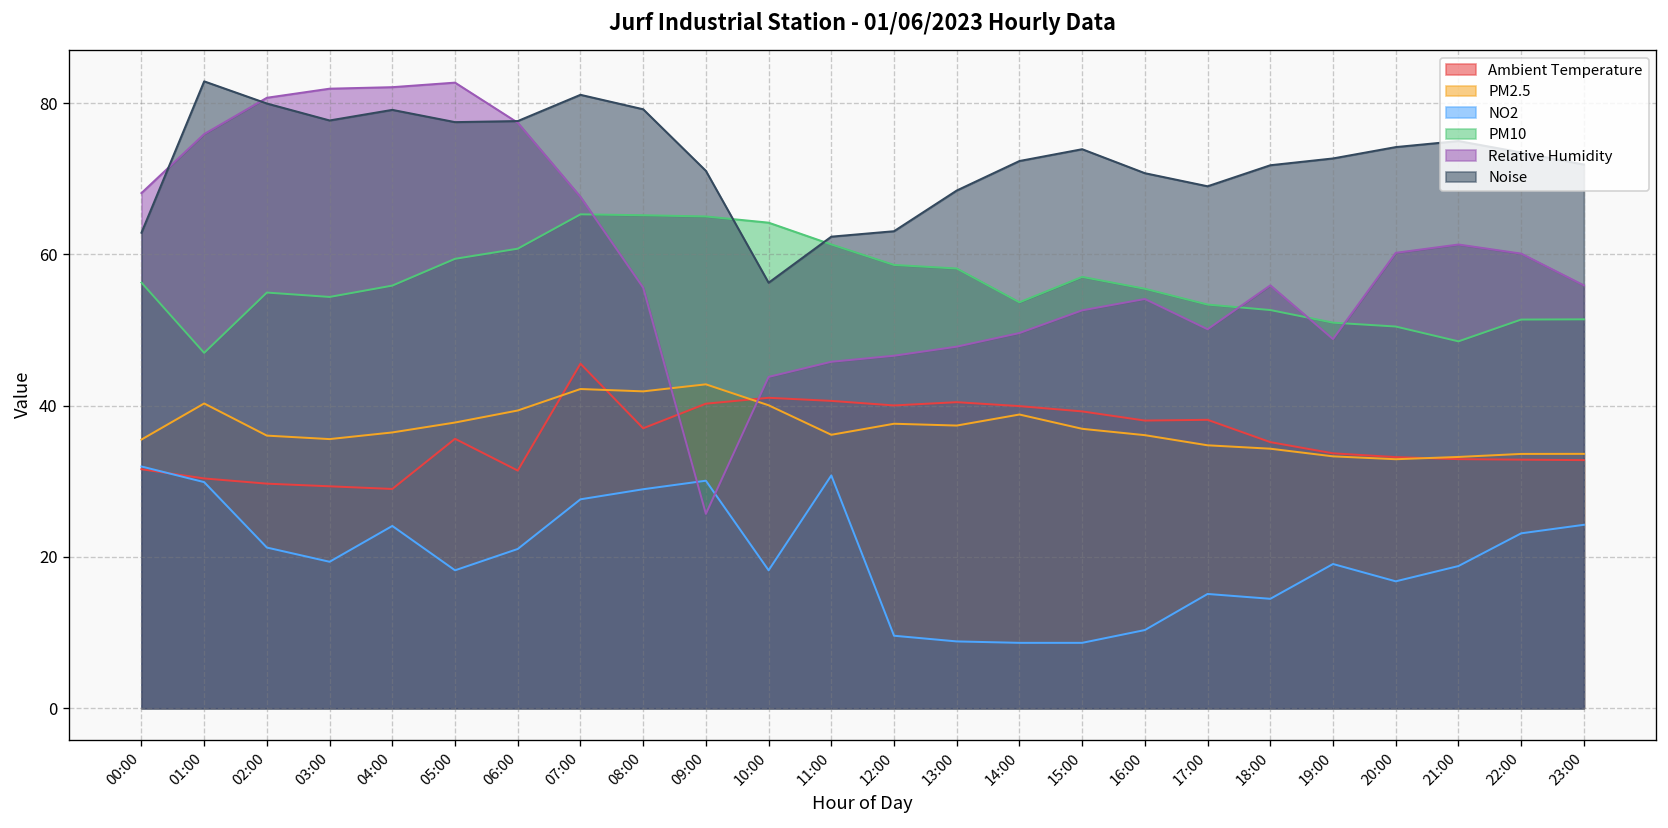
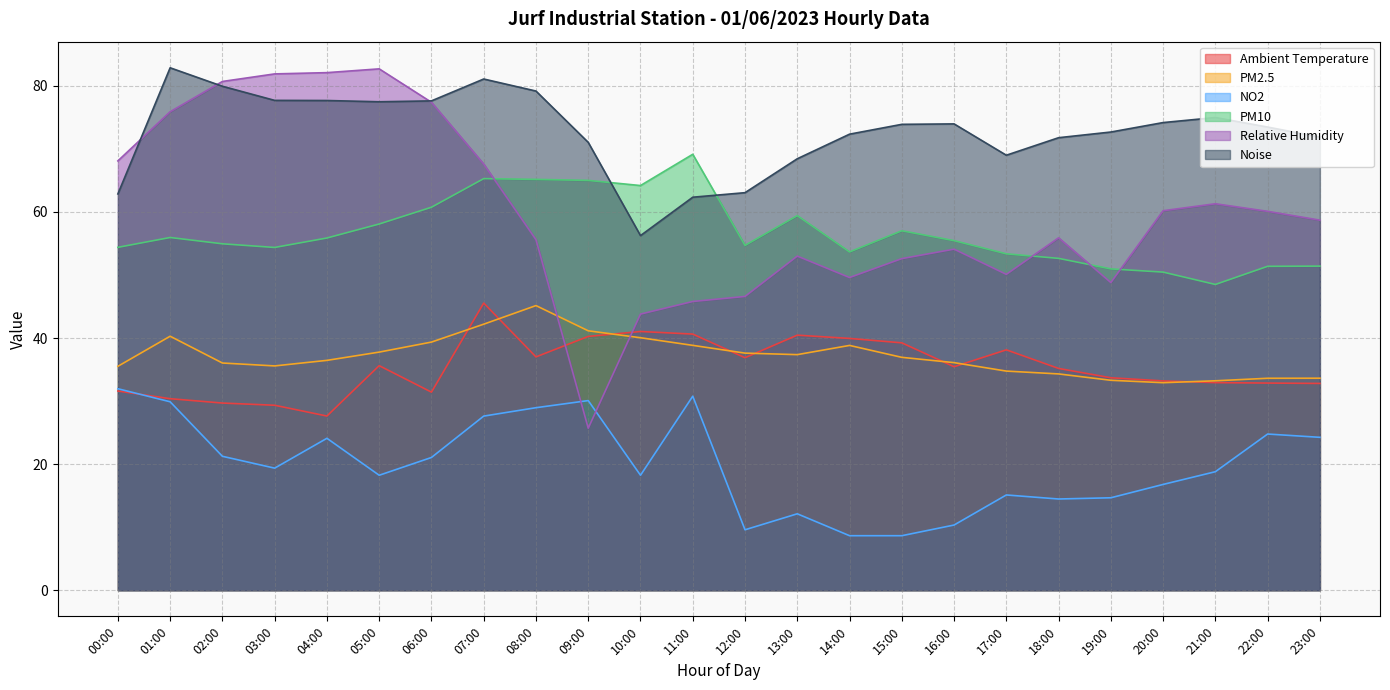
  {
    "Ambient Temperature": {
      "01:00": 30,
      "02:00": 30,
      "03:00": 29,
-     "04:00": 29,
+     "04:00": 28,
      "05:00": 36,
      "06:00": 31,
      "07:00": 46,
      "08:00": 37,
      "09:00": 40,
      "10:00": 41,
      "11:00": 41,
-     "12:00": 40,
+     "12:00": 37,
      "13:00": 40,
      "14:00": 40,
      "15:00": 39,
-     "16:00": 38,
+     "16:00": 35,
      "17:00": 38,
      "18:00": 35,
      "22:00": 33,
      "23:00": 33
    },
    "PM2.5": {
      "00:00": 36,
      "01:00": 40,
      "02:00": 36,
      "03:00": 36,
      "04:00": 36,
      "05:00": 38,
      "06:00": 39,
      "07:00": 42,
-     "08:00": 42,
-     "09:00": 43,
+     "08:00": 45,
+     "09:00": 41,
      "10:00": 40,
-     "11:00": 36,
+     "11:00": 39,
      "12:00": 38,
      "13:00": 37,
      "14:00": 39,
      "15:00": 37,
      "16:00": 36,
      "17:00": 35,
      "18:00": 34,
      "22:00": 34,
      "23:00": 34
    },
    "NO2": {
      "01:00": 30,
      "02:00": 21,
      "03:00": 19,
      "04:00": 24,
      "05:00": 18,
      "06:00": 21,
      "07:00": 28,
      "08:00": 29,
      "09:00": 30,
      "10:00": 18,
      "11:00": 31,
      "12:00": 10,
-     "13:00": 9,
+     "13:00": 12,
      "14:00": 9,
      "15:00": 9,
      "16:00": 10,
      "17:00": 15,
      "18:00": 14,
-     "19:00": 19,
+     "19:00": 15,
      "20:00": 17,
      "21:00": 19,
-     "22:00": 23,
+     "22:00": 25,
      "23:00": 24
    },
    "PM10": {
-     "00:00": 56,
-     "01:00": 47,
+     "00:00": 54,
+     "01:00": 56,
      "02:00": 55,
      "03:00": 54,
      "04:00": 56,
-     "05:00": 59,
+     "05:00": 58,
      "06:00": 61,
      "07:00": 65,
      "08:00": 65,
      "09:00": 65,
      "10:00": 64,
-     "11:00": 61,
-     "12:00": 59,
-     "13:00": 58,
+     "11:00": 69,
+     "12:00": 55,
+     "13:00": 59,
      "14:00": 54,
      "15:00": 57,
      "16:00": 55,
      "17:00": 53,
      "18:00": 53,
      "19:00": 51,
      "20:00": 50,
      "21:00": 49,
      "22:00": 51,
      "23:00": 51
    },
    "Relative Humidity": {
      "00:00": 68,
      "01:00": 76,
      "02:00": 81,
      "03:00": 82,
      "04:00": 82,
      "05:00": 83,
      "07:00": 68,
      "08:00": 56,
      "09:00": 26,
      "10:00": 44,
      "11:00": 46,
      "12:00": 47,
-     "13:00": 48,
+     "13:00": 53,
      "14:00": 50,
      "15:00": 53,
      "16:00": 54,
      "17:00": 50,
      "18:00": 56,
      "19:00": 49,
      "20:00": 60,
      "21:00": 61,
      "22:00": 60,
-     "23:00": 56
+     "23:00": 59
    },
    "Noise": {
      "00:00": 63,
      "01:00": 83,
      "02:00": 80,
      "03:00": 78,
-     "04:00": 79,
+     "04:00": 78,
      "05:00": 77,
      "07:00": 81,
      "08:00": 79,
      "09:00": 71,
      "10:00": 56,
      "11:00": 62,
      "12:00": 63,
      "13:00": 68,
      "14:00": 72,
      "15:00": 74,
-     "16:00": 71,
+     "16:00": 74,
      "17:00": 69,
      "18:00": 72,
      "19:00": 73,
      "20:00": 74
    }
  }
